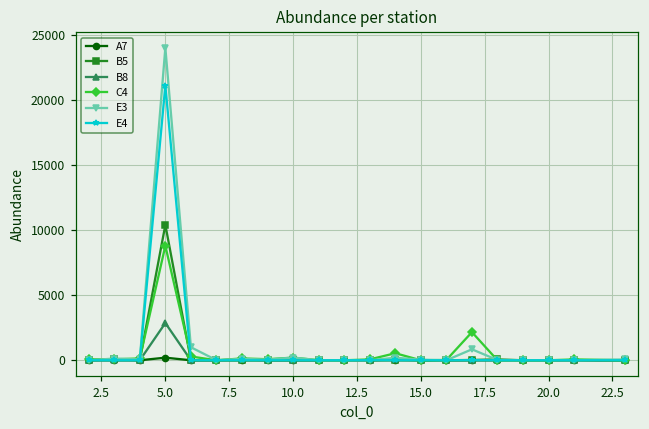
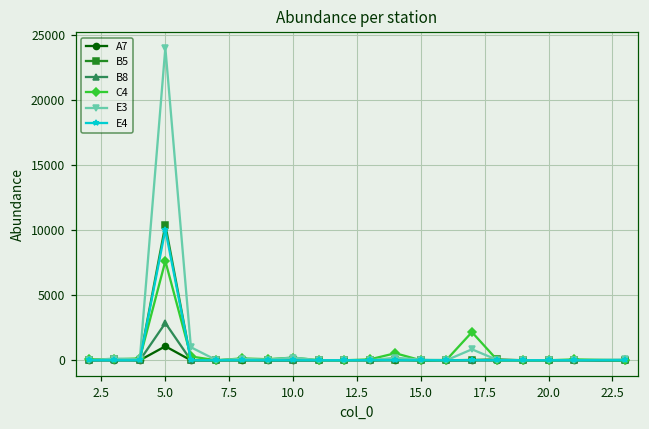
  {
    "A7": {
-     "5.0": 200
+     "5.0": 1100
    },
    "C4": {
-     "5.0": 8800
+     "5.0": 7600
    },
    "E3": {
      "5.0": 24000
    },
    "E4": {
-     "5.0": 21100
+     "5.0": 10000
    }
  }
